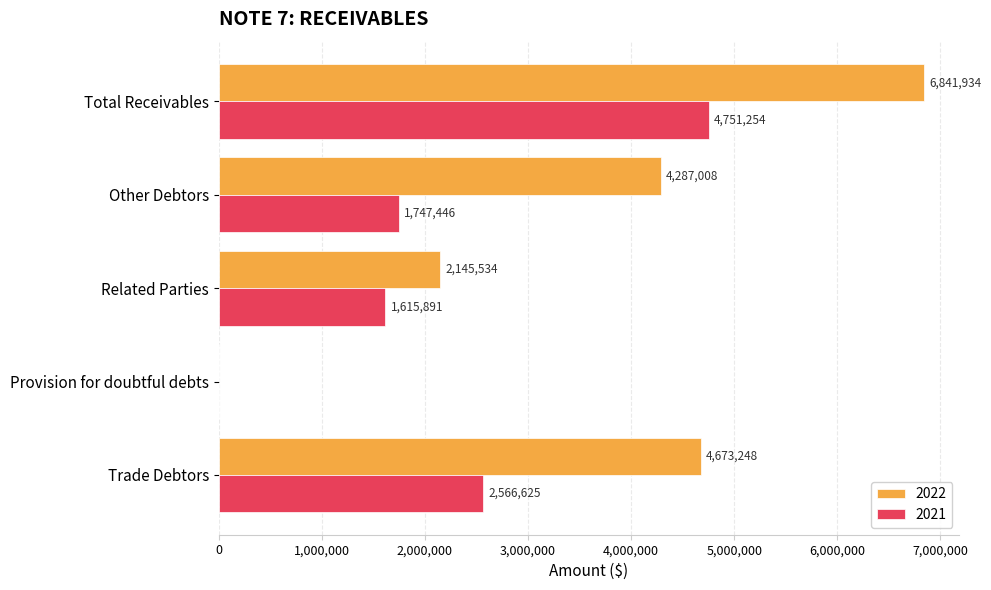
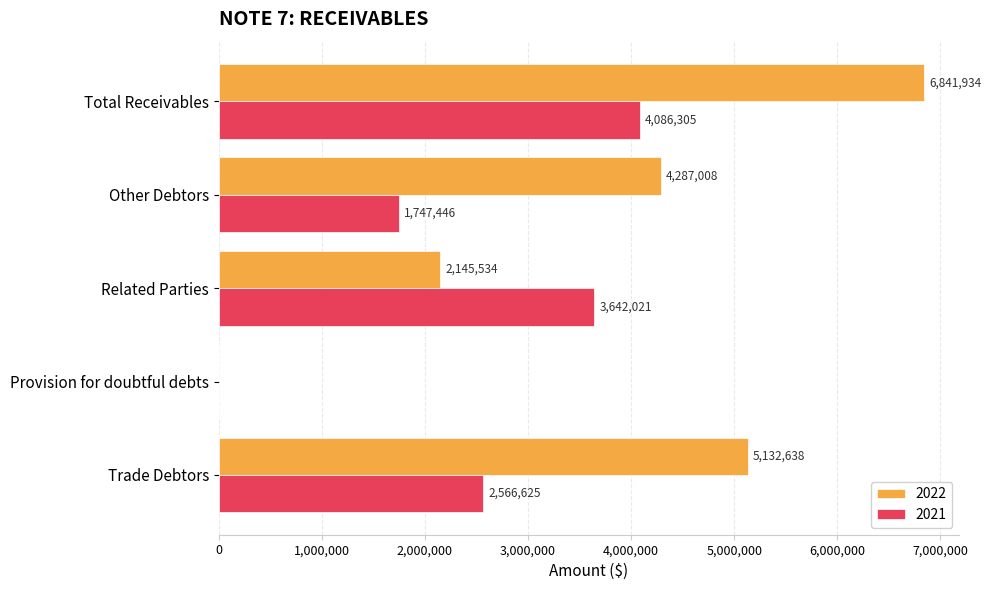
  {
    "2022": {
      "Total Receivables": "6,841,934",
      "Other Debtors": "4,287,008",
      "Related Parties": "2,145,534",
-     "Trade Debtors": "4,673,248"
+     "Trade Debtors": "5,132,638"
    },
    "2021": {
-     "Total Receivables": "4,751,254",
+     "Total Receivables": "4,086,305",
      "Other Debtors": "1,747,446",
-     "Related Parties": "1,615,891",
+     "Related Parties": "3,642,021",
      "Trade Debtors": "2,566,625"
    }
  }
